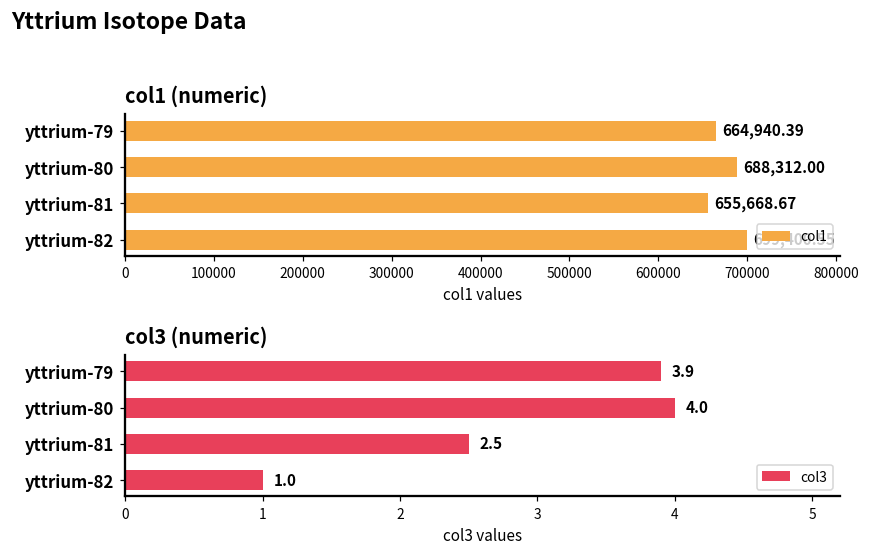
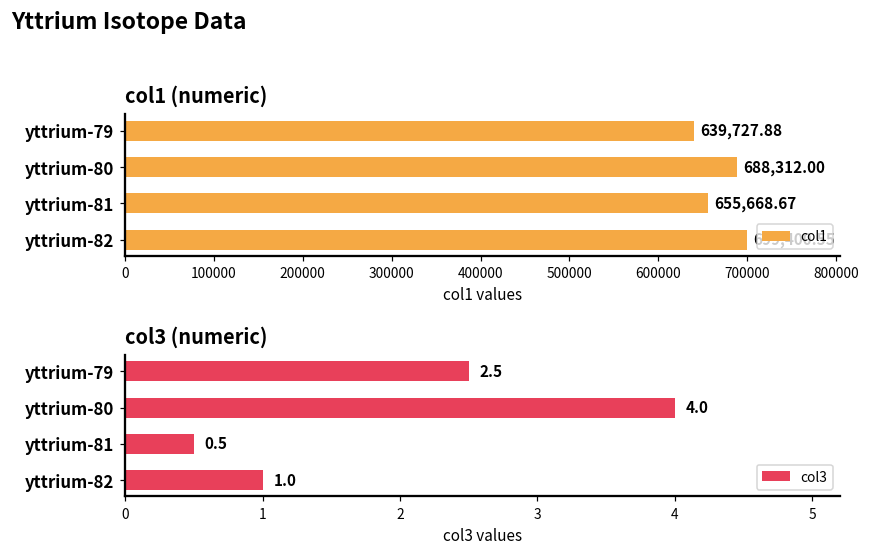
  {
    "col1 (numeric)": {
-     "yttrium-79": "664,940.39",
+     "yttrium-79": "639,727.88",
      "yttrium-80": "688,312.00",
      "yttrium-81": "655,668.67"
    },
    "col3 (numeric)": {
-     "yttrium-79": "3.9",
+     "yttrium-79": "2.5",
      "yttrium-80": "4.0",
-     "yttrium-81": "2.5",
+     "yttrium-81": "0.5",
      "yttrium-82": "1.0"
    }
  }
